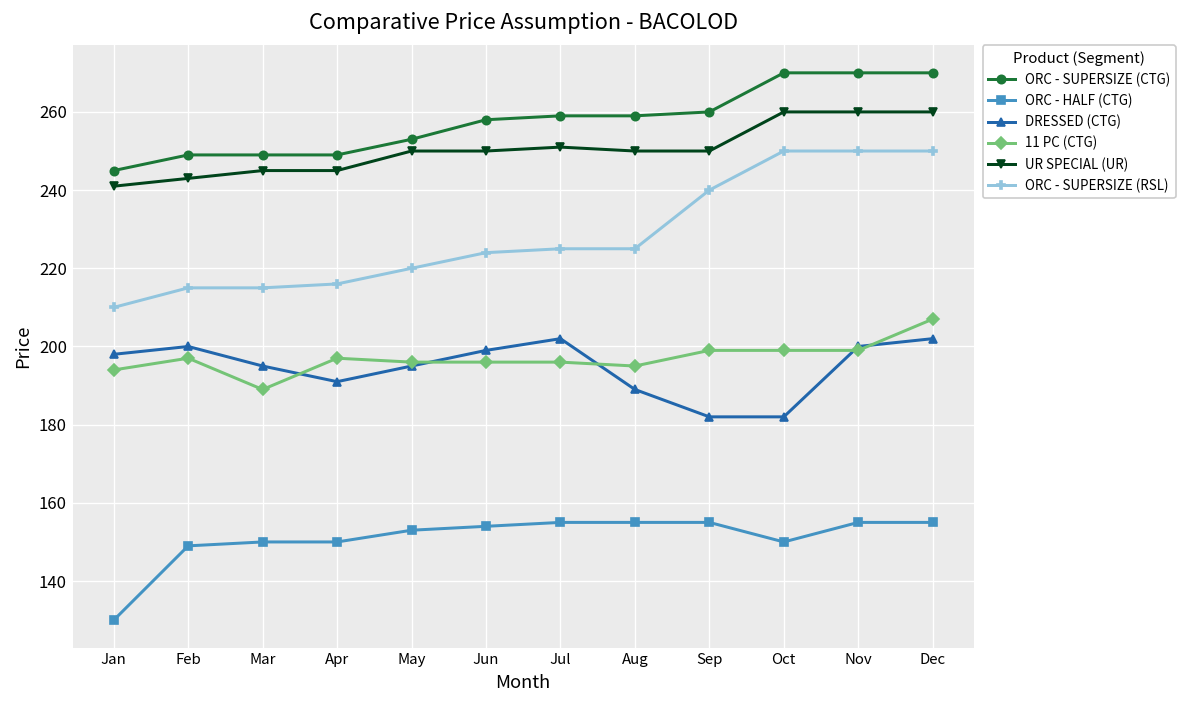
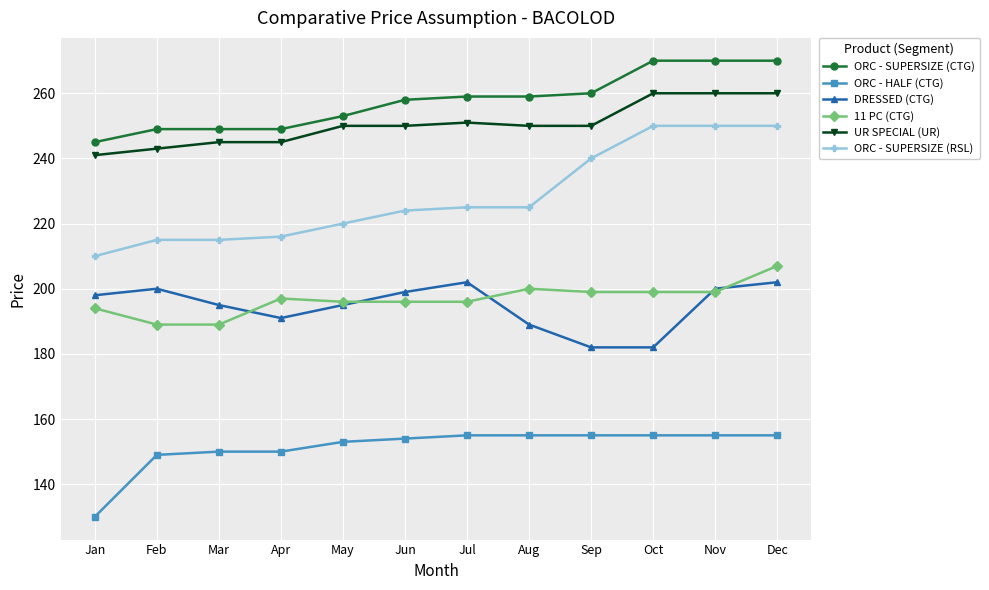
  {
    "ORC - SUPERSIZE (CTG)": {
      "Jan": 245,
      "Feb": 249,
      "Mar": 249,
      "Apr": 249,
      "May": 253,
      "Jun": 258,
      "Jul": 259,
      "Aug": 259,
      "Sep": 260,
      "Oct": 270,
      "Nov": 270,
      "Dec": 270
    },
    "ORC - HALF (CTG)": {
      "Jan": 130,
      "Feb": 149,
      "Mar": 150,
      "Apr": 150,
      "May": 153,
      "Jun": 154,
      "Jul": 155,
      "Aug": 155,
      "Sep": 155,
-     "Oct": 150,
+     "Oct": 155,
      "Nov": 155,
      "Dec": 155
    },
    "DRESSED (CTG)": {
      "Jan": 198,
      "Feb": 200,
      "Mar": 195,
      "Apr": 191,
      "May": 195,
      "Jun": 199,
      "Jul": 202,
      "Aug": 189,
      "Sep": 182,
      "Oct": 182,
      "Nov": 200,
      "Dec": 202
    },
    "11 PC (CTG)": {
      "Jan": 194,
-     "Feb": 197,
+     "Feb": 189,
      "Mar": 189,
      "Apr": 197,
      "May": 196,
      "Jun": 196,
      "Jul": 196,
-     "Aug": 195,
+     "Aug": 200,
      "Sep": 199,
      "Oct": 199,
      "Nov": 199,
      "Dec": 207
    },
    "UR SPECIAL (UR)": {
      "Jan": 241,
      "Feb": 243,
      "Mar": 245,
      "Apr": 245,
      "May": 250,
      "Jun": 250,
      "Jul": 251,
      "Aug": 250,
      "Sep": 250,
      "Oct": 260,
      "Nov": 260,
      "Dec": 260
    },
    "ORC - SUPERSIZE (RSL)": {
      "Jan": 210,
      "Feb": 215,
      "Mar": 215,
      "Apr": 216,
      "May": 220,
      "Jun": 224,
      "Jul": 225,
      "Aug": 225,
      "Sep": 240,
      "Oct": 250,
      "Nov": 250,
      "Dec": 250
    }
  }
